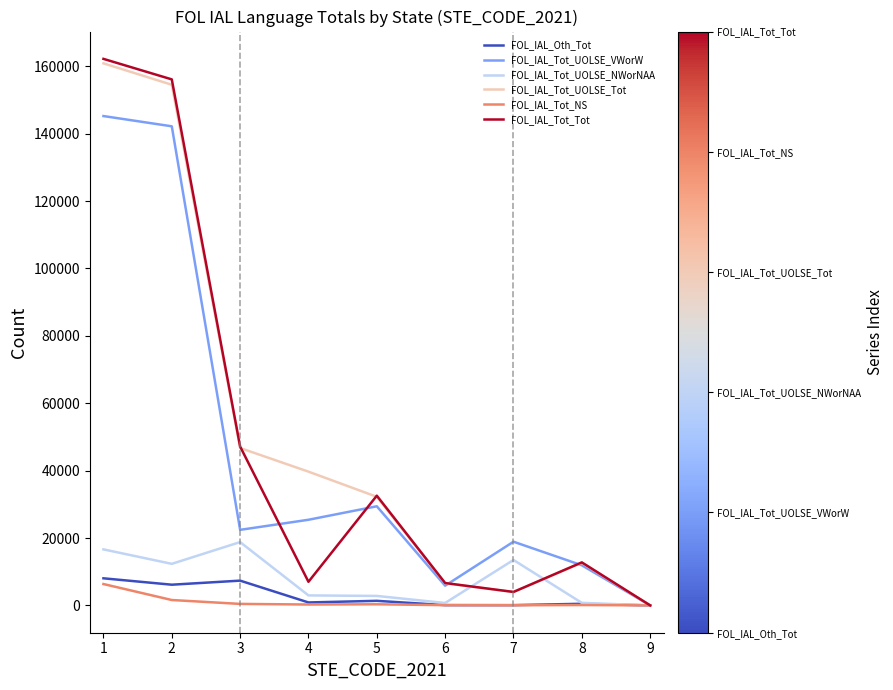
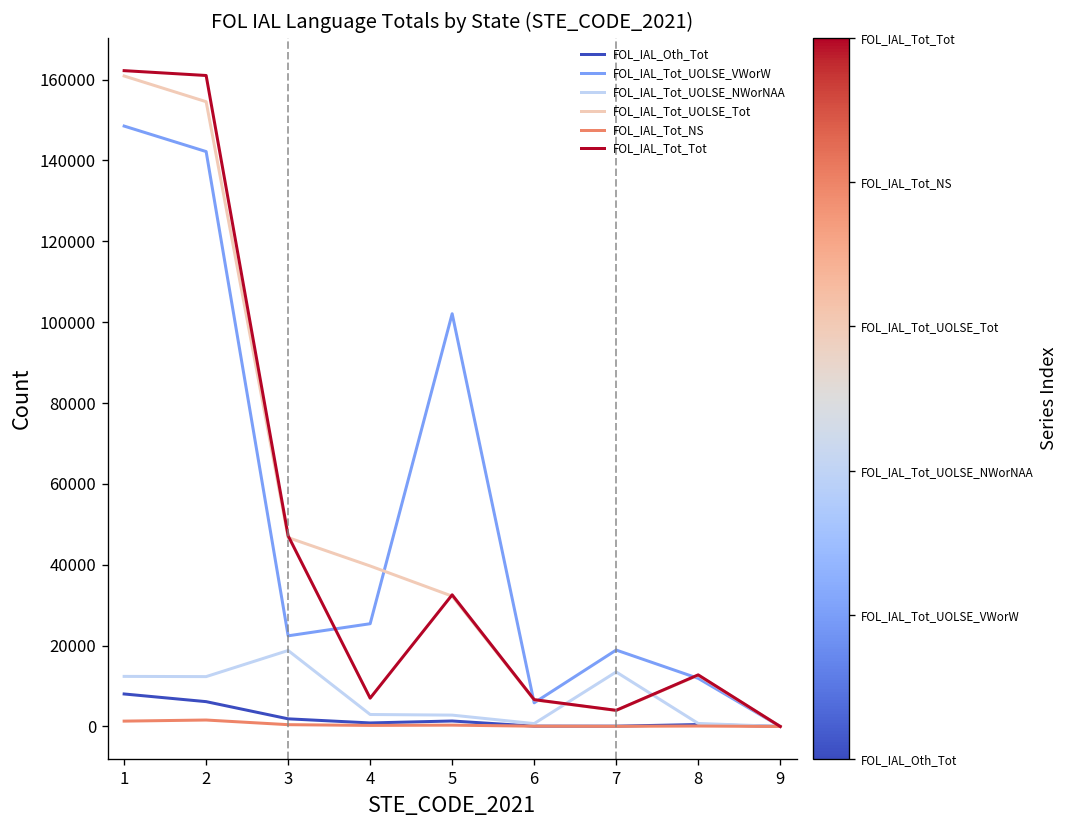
  {
    "FOL_IAL_Oth_Tot": {
      "1": 8000,
      "2": 6000,
-     "3": 7000,
+     "3": 2000,
      "5": 1000
    },
    "FOL_IAL_Tot_UOLSE_VWorW": {
-     "1": 145000,
+     "1": 149000,
      "2": 142000,
      "3": 22000,
      "4": 25000,
-     "5": 29000,
+     "5": 102000,
      "7": 19000
    },
    "FOL_IAL_Tot_UOLSE_NWorNAA": {
-     "1": 17000,
+     "1": 12000,
      "2": 12000,
      "3": 19000,
      "4": 3000,
      "5": 3000,
      "7": 13000
    },
    "FOL_IAL_Tot_UOLSE_Tot": {
      "1": 161000,
      "2": 155000,
      "4": 40000
    },
    "FOL_IAL_Tot_NS": {
-     "1": 6000,
+     "1": 1000,
      "2": 2000,
      "3": 0,
      "5": 0
    },
    "FOL_IAL_Tot_Tot": {
      "1": 162000,
-     "2": 156000,
+     "2": 161000,
      "4": 7000
    }
  }
